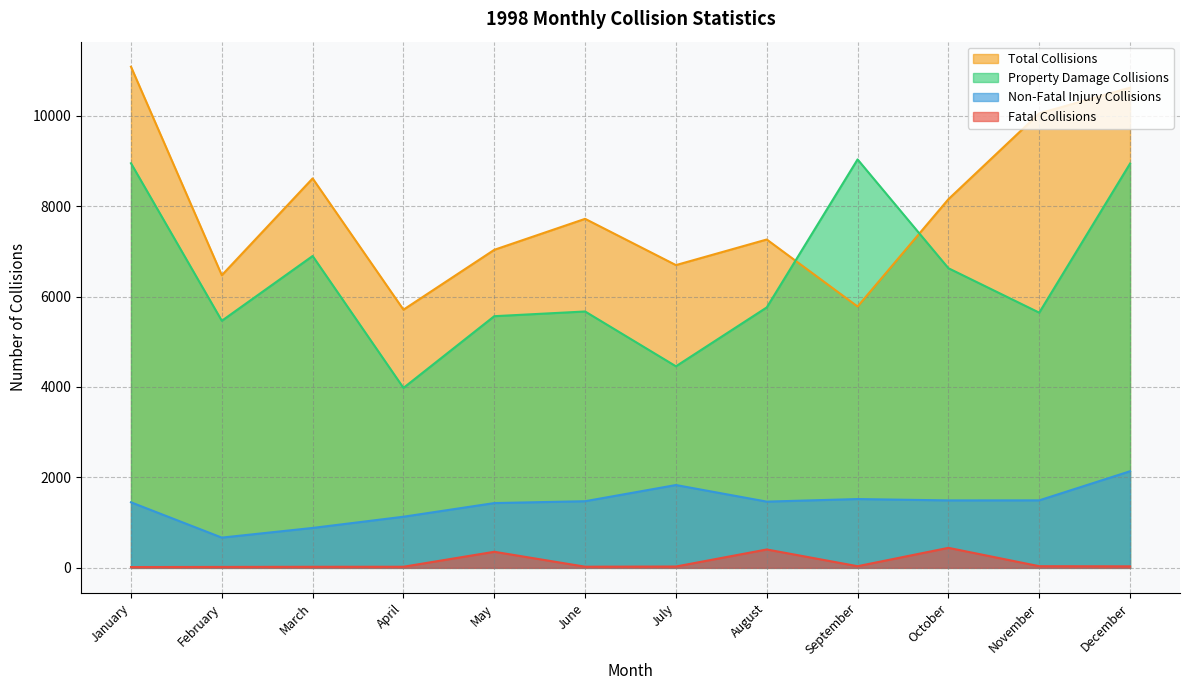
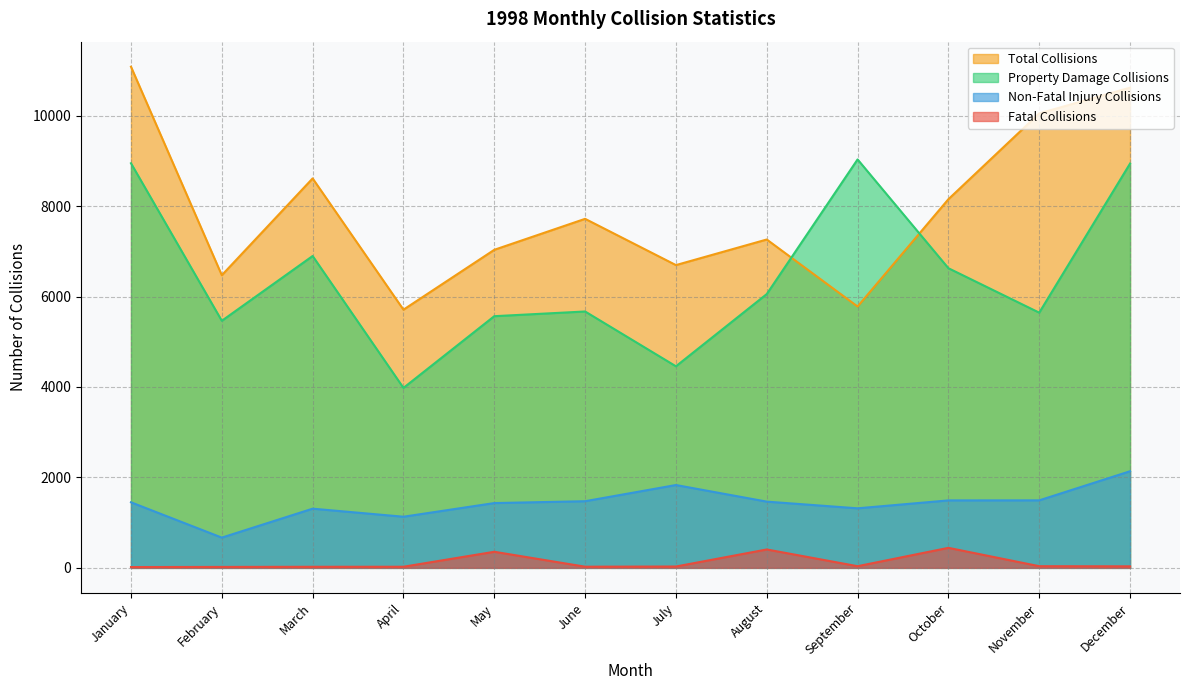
  {
    "Total Collisions": {
      "January": 11100,
      "February": 6500,
      "March": 8600,
      "April": 5700,
      "May": 7000,
      "June": 7700,
      "July": 6700,
      "August": 7300,
      "September": 5800,
      "October": 8200
    },
    "Property Damage Collisions": {
      "January": 8900,
      "February": 5500,
      "March": 6900,
      "April": 4000,
      "May": 5600,
      "June": 5700,
      "July": 4500,
-     "August": 5800,
+     "August": 6100,
      "September": 9000,
      "October": 6600,
      "November": 5600,
      "December": 8900
    },
    "Non-Fatal Injury Collisions": {
      "January": 1500,
      "February": 700,
-     "March": 900,
+     "March": 1300,
      "April": 1100,
      "May": 1400,
      "June": 1500,
      "July": 1800,
      "August": 1500,
-     "September": 1500,
+     "September": 1300,
      "October": 1500,
      "November": 1500,
      "December": 2100
    },
    "Fatal Collisions": {
      "January": 0,
      "February": 0,
      "March": 0,
      "April": 0,
      "May": 400,
      "June": 0,
      "July": 0,
      "August": 400,
      "September": 0,
      "October": 400,
      "November": 0,
      "December": 0
    }
  }
